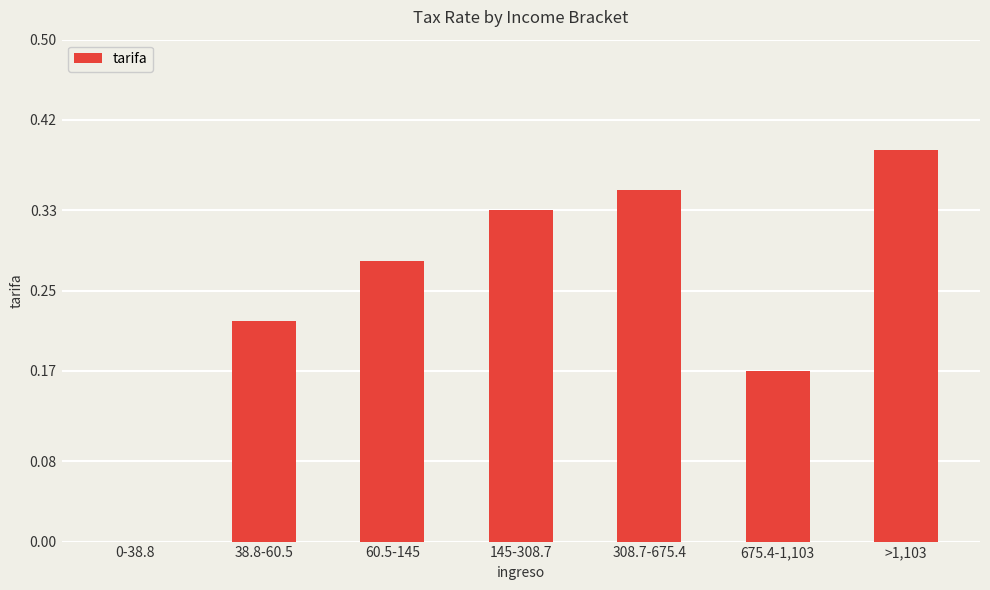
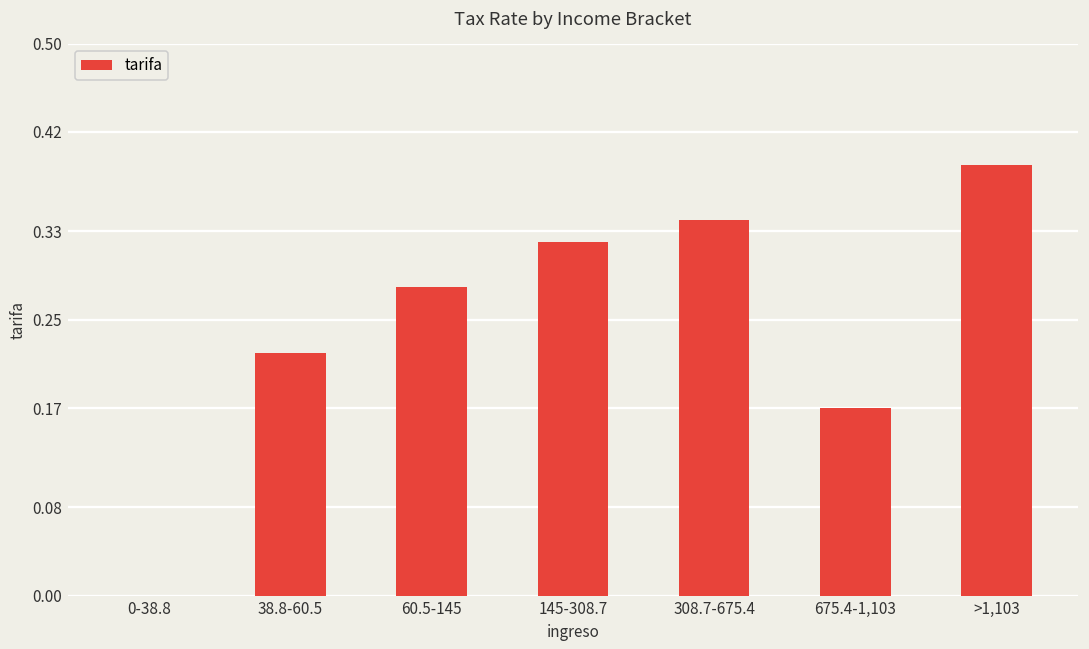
  {
    "0-38.8": 0.00,
    "38.8-60.5": 0.22,
    "60.5-145": 0.28,
-   "145-308.7": 0.33,
-   "308.7-675.4": 0.35,
+   "145-308.7": 0.32,
+   "308.7-675.4": 0.34,
    "675.4-1,103": 0.17,
    ">1,103": 0.39
  }
